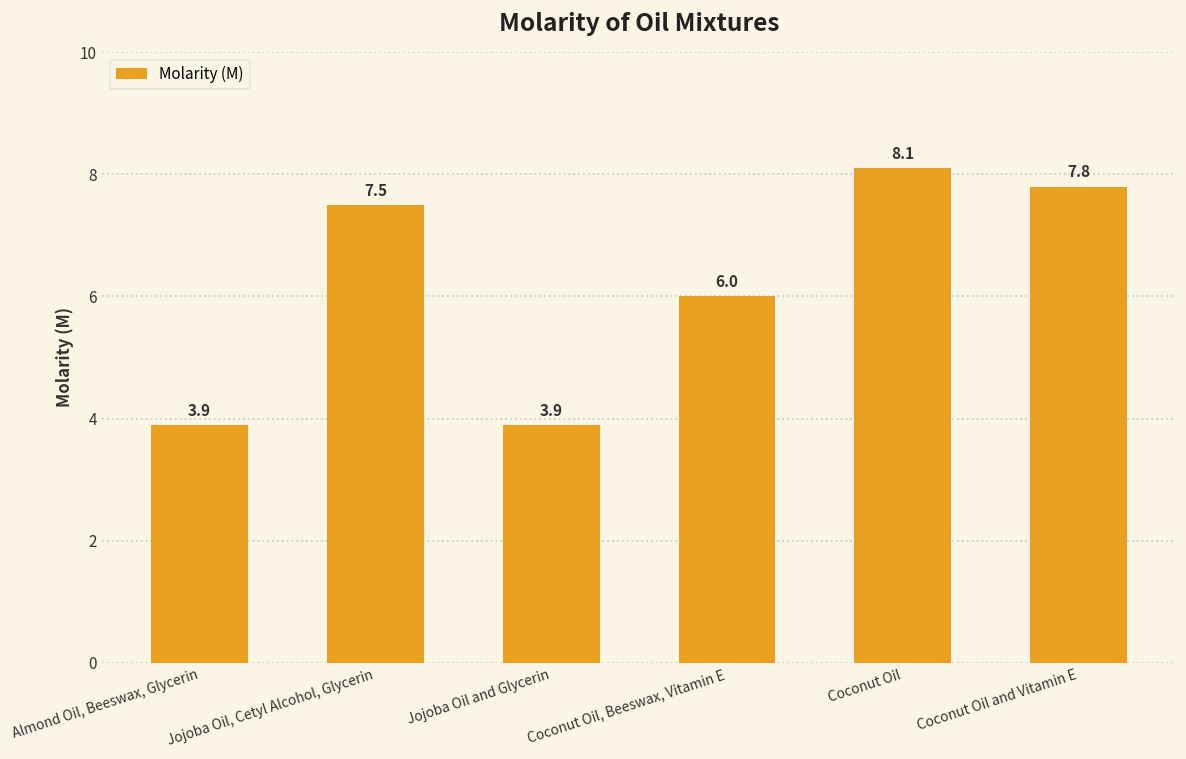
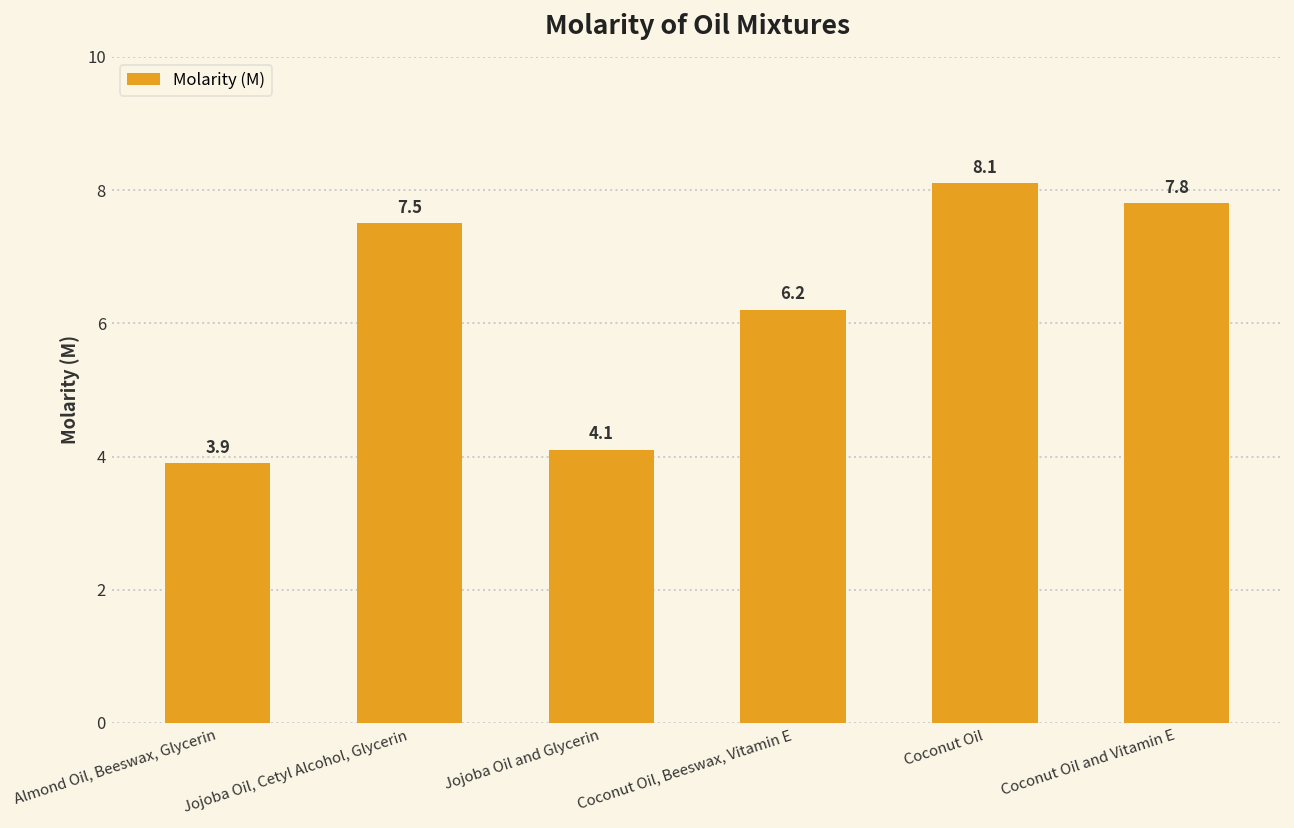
  {
    "Almond Oil, Beeswax, Glycerin": 3.9,
    "Jojoba Oil, Cetyl Alcohol, Glycerin": 7.5,
-   "Jojoba Oil and Glycerin": 3.9,
-   "Coconut Oil, Beeswax, Vitamin E": 6.0,
+   "Jojoba Oil and Glycerin": 4.1,
+   "Coconut Oil, Beeswax, Vitamin E": 6.2,
    "Coconut Oil": 8.1,
    "Coconut Oil and Vitamin E": 7.8
  }
